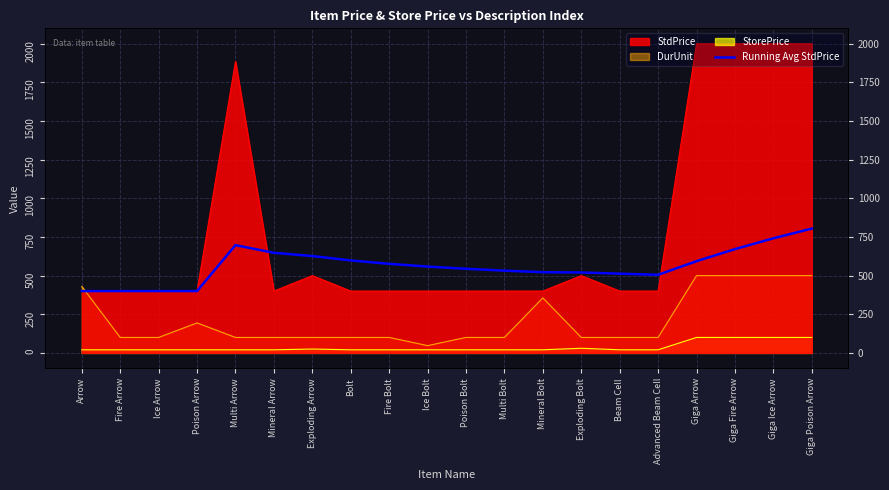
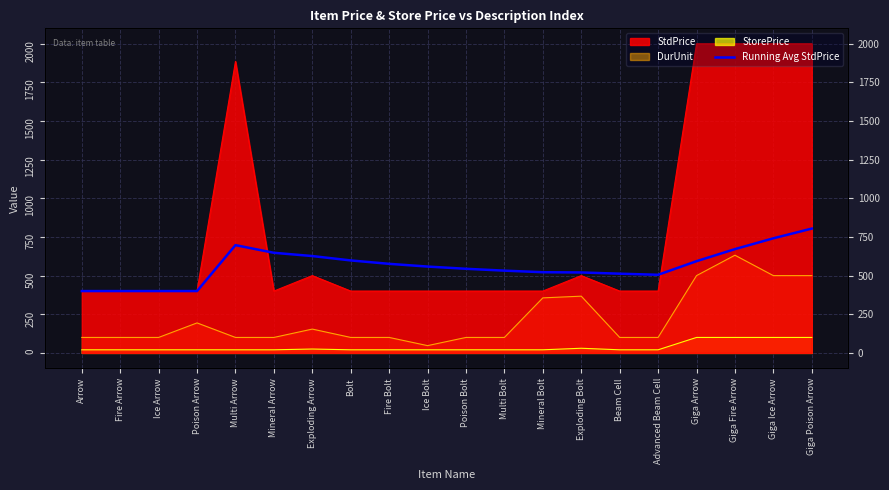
  {
    "StdPrice": {
      "Multi Arrow": 1890,
      "Mineral Arrow": 400,
      "Exploding Arrow": 500,
      "Bolt": 400,
      "Fire Bolt": 400,
      "Ice Bolt": 400,
      "Poison Bolt": 400,
      "Multi Bolt": 400,
      "Mineral Bolt": 400,
      "Exploding Bolt": 500,
      "Beam Cell": 400,
      "Advanced Beam Cell": 400
    },
    "DurUnit": {
-     "Arrow": 430,
+     "Arrow": 100,
      "Fire Arrow": 100,
      "Ice Arrow": 100,
      "Poison Arrow": 190,
      "Multi Arrow": 100,
      "Mineral Arrow": 100,
-     "Exploding Arrow": 100,
+     "Exploding Arrow": 150,
      "Bolt": 100,
      "Fire Bolt": 100,
      "Ice Bolt": 50,
      "Poison Bolt": 100,
      "Multi Bolt": 100,
      "Mineral Bolt": 360,
-     "Exploding Bolt": 100,
+     "Exploding Bolt": 370,
      "Beam Cell": 100,
      "Advanced Beam Cell": 100,
      "Giga Arrow": 500,
-     "Giga Fire Arrow": 500,
+     "Giga Fire Arrow": 630,
      "Giga Ice Arrow": 500,
      "Giga Poison Arrow": 500
    },
    "StorePrice": {
      "Arrow": 20,
      "Fire Arrow": 20,
      "Ice Arrow": 20,
      "Poison Arrow": 20,
      "Multi Arrow": 20,
      "Mineral Arrow": 20,
      "Exploding Arrow": 30,
      "Bolt": 20,
      "Fire Bolt": 20,
      "Ice Bolt": 20,
      "Poison Bolt": 20,
      "Multi Bolt": 20,
      "Mineral Bolt": 20,
      "Exploding Bolt": 30,
      "Beam Cell": 20,
      "Advanced Beam Cell": 20,
      "Giga Arrow": 100,
      "Giga Fire Arrow": 100,
      "Giga Ice Arrow": 100,
      "Giga Poison Arrow": 100
    },
    "Running Avg StdPrice": {
      "Multi Arrow": 700,
      "Mineral Arrow": 650,
      "Exploding Arrow": 630,
      "Bolt": 600,
      "Fire Bolt": 580,
      "Ice Bolt": 560,
      "Poison Bolt": 540,
      "Multi Bolt": 530,
      "Mineral Bolt": 520,
      "Exploding Bolt": 520,
      "Beam Cell": 510,
      "Advanced Beam Cell": 510,
      "Giga Arrow": 590,
      "Giga Fire Arrow": 670,
      "Giga Ice Arrow": 740,
      "Giga Poison Arrow": 800
    }
  }
